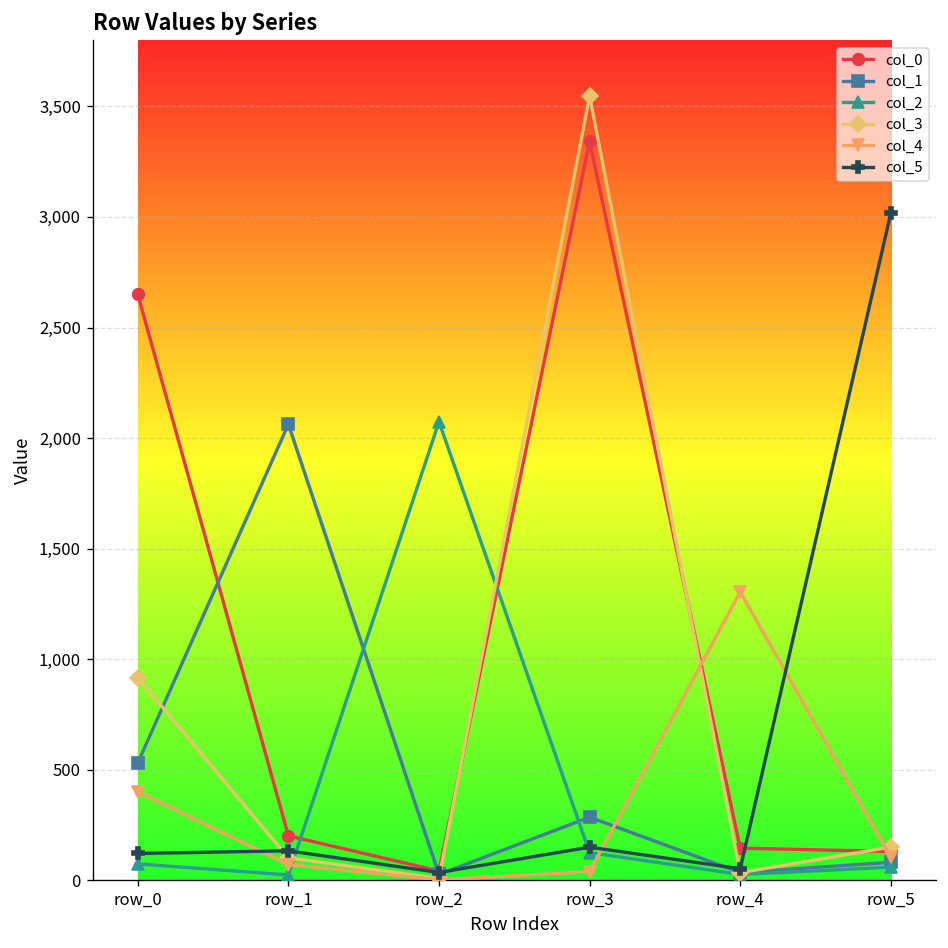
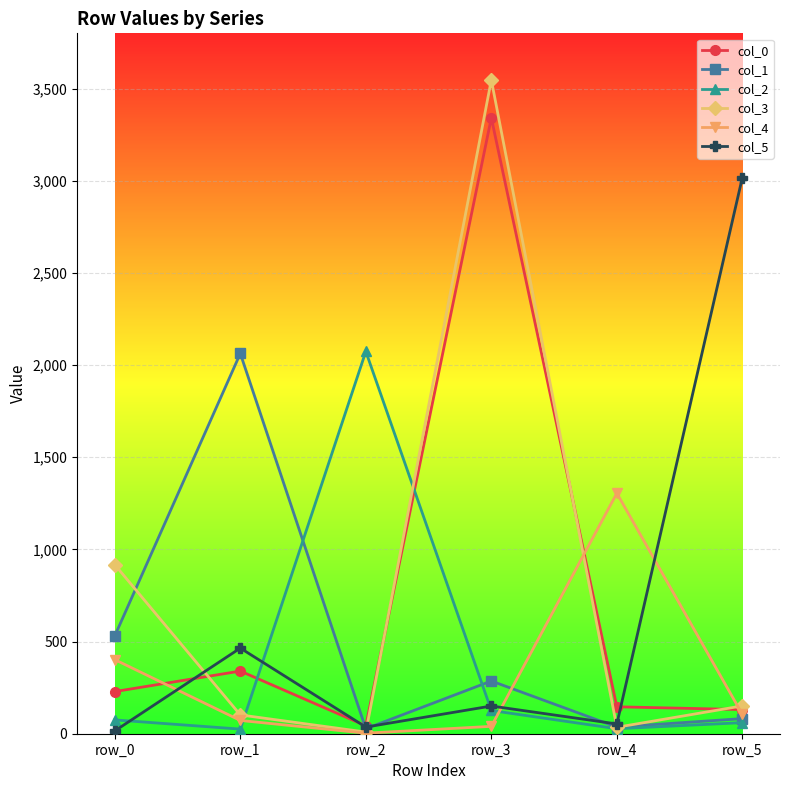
  {
    "col_0": {
-     "row_0": "2,650",
-     "row_1": "200",
+     "row_0": "230",
+     "row_1": "340",
      "row_3": "3,340",
      "row_4": "150",
      "row_5": "130"
    },
    "col_5": {
-     "row_0": "120",
-     "row_1": "130",
+     "row_0": "20",
+     "row_1": "460",
      "row_3": "150",
      "row_4": "50",
      "row_5": "3,020"
    }
  }
